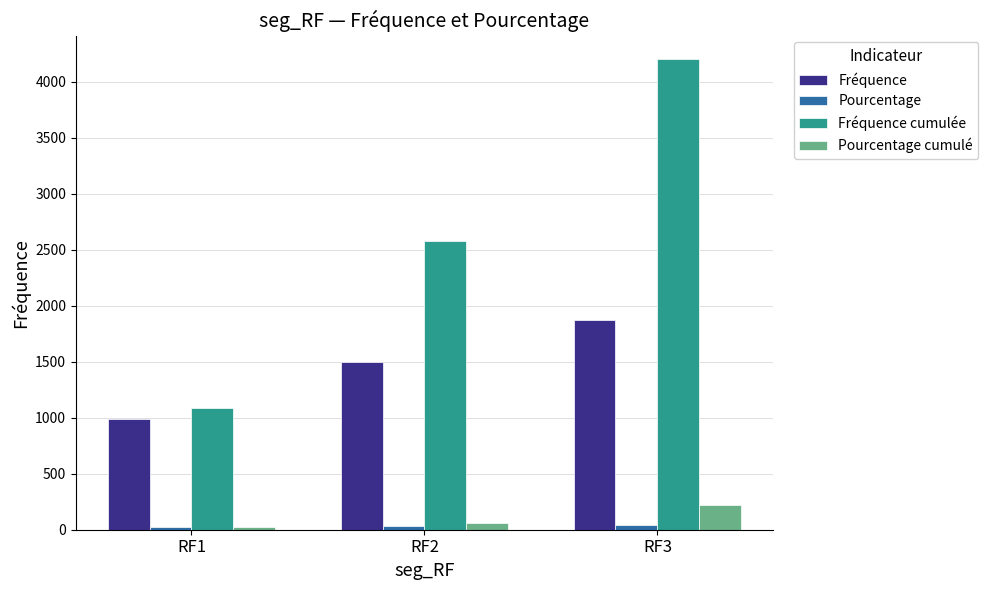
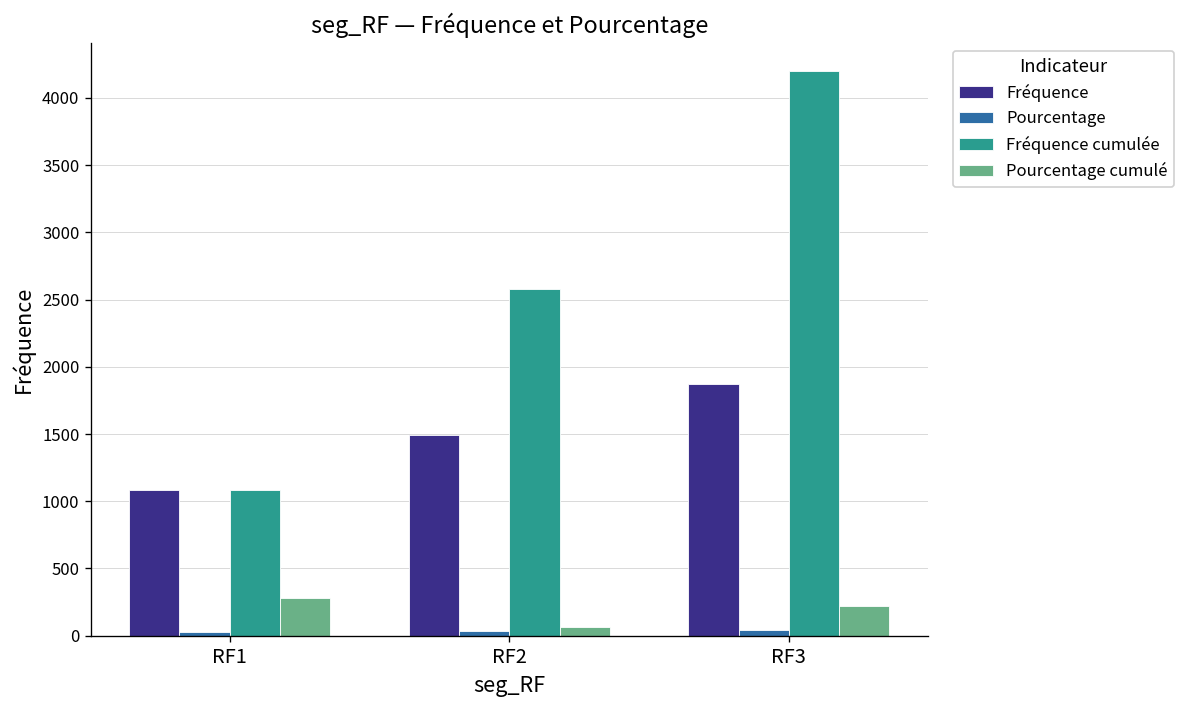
  {
    "Fréquence": {
-     "RF1": 990,
+     "RF1": 1090,
      "RF2": 1490,
      "RF3": 1870
    },
    "Pourcentage cumulé": {
-     "RF1": 30,
+     "RF1": 280,
      "RF2": 60,
      "RF3": 220
    }
  }
